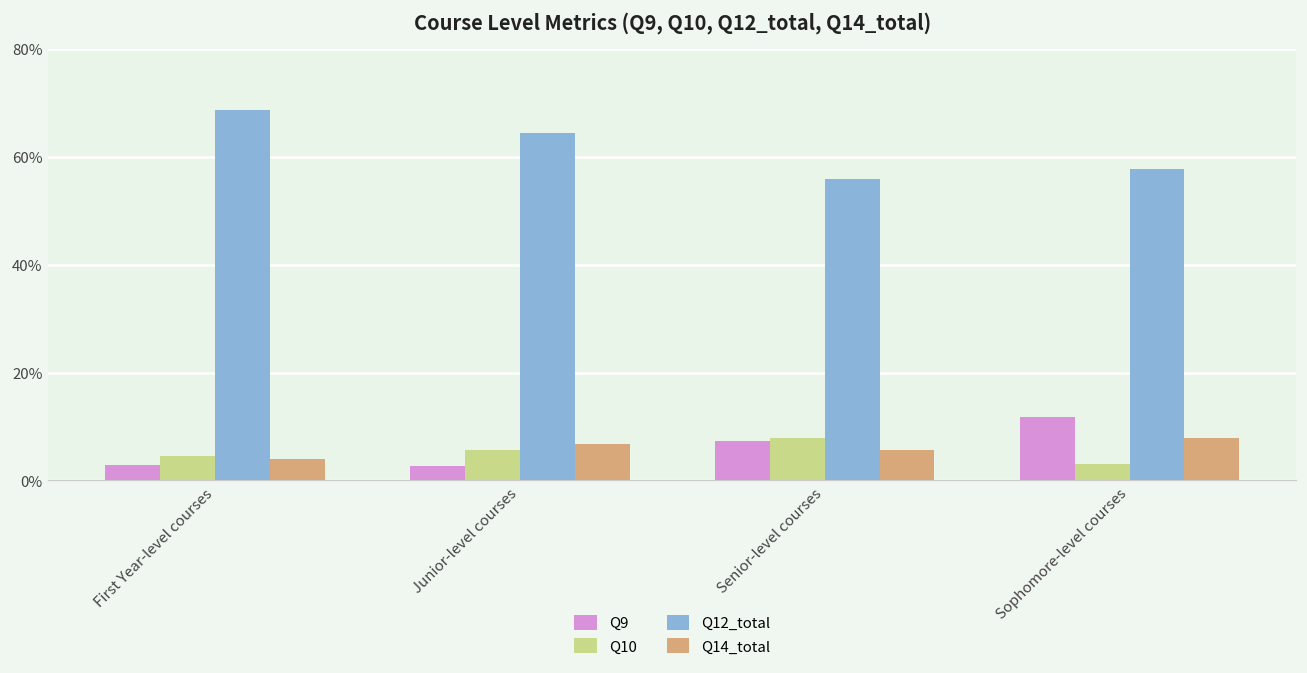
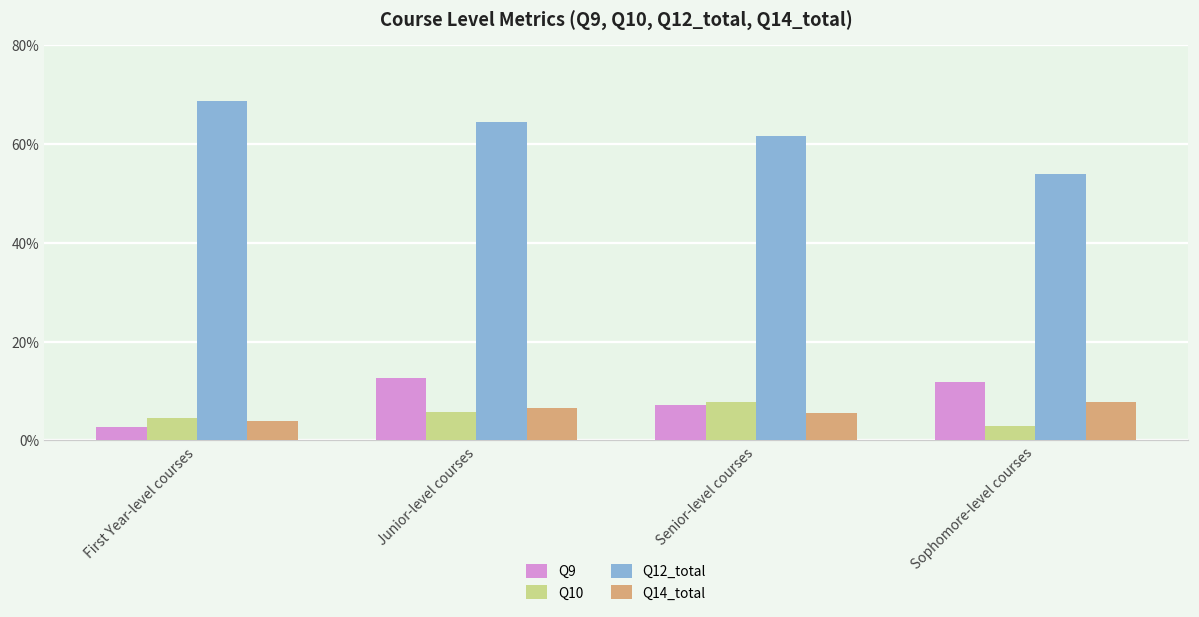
  {
    "Q9": {
      "First Year-level courses": "3%",
-     "Junior-level courses": "3%",
+     "Junior-level courses": "13%",
      "Senior-level courses": "7%",
      "Sophomore-level courses": "12%"
    },
    "Q12_total": {
      "First Year-level courses": "69%",
      "Junior-level courses": "64%",
-     "Senior-level courses": "56%",
-     "Sophomore-level courses": "58%"
+     "Senior-level courses": "62%",
+     "Sophomore-level courses": "54%"
    }
  }
